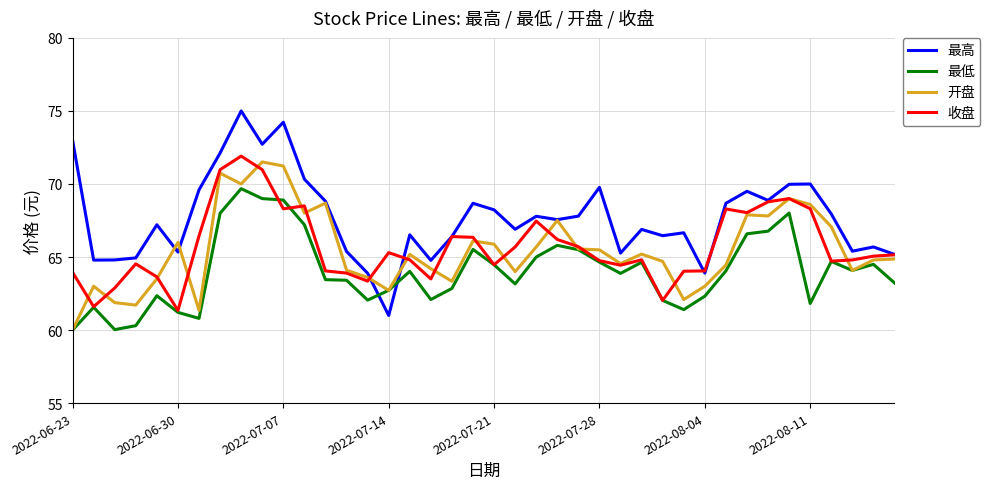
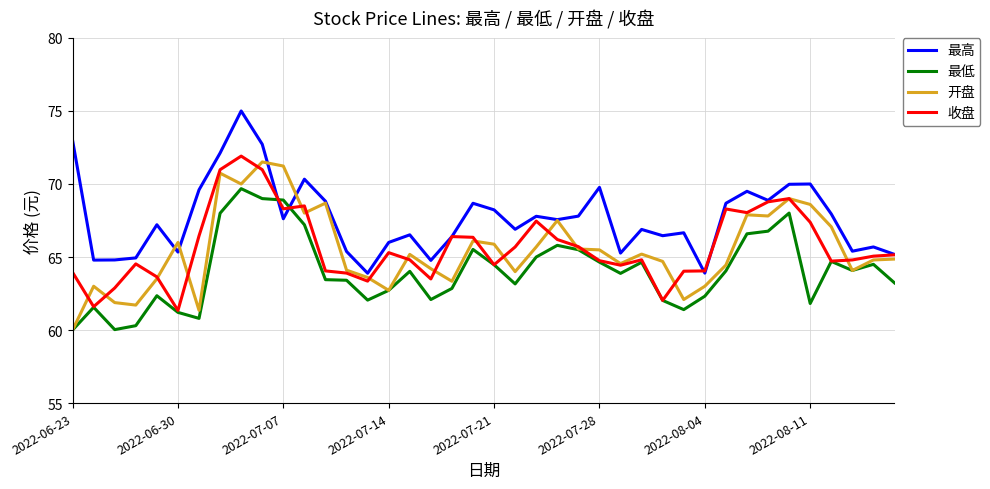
  {
    "最高": {
      "2022-06-23": 73.0,
      "2022-06-30": 65.3,
-     "2022-07-07": 74.2,
-     "2022-07-14": 61,
+     "2022-07-07": 67.6,
+     "2022-07-14": 66,
      "2022-07-21": 68.2,
      "2022-07-28": 69.8,
      "2022-08-11": 70.0
    },
    "最低": {
      "2022-07-07": 68.9,
      "2022-08-04": 62.3,
      "2022-08-11": 61.8
    },
    "开盘": {
      "2022-06-30": 66.0,
      "2022-07-07": 71.2,
      "2022-07-21": 65.9,
      "2022-07-28": 65.5,
      "2022-08-04": 63.0,
      "2022-08-11": 68.6
    },
    "收盘": {
      "2022-06-23": 64.0,
      "2022-07-07": 68.3,
      "2022-07-14": 65.3,
-     "2022-08-11": 68.3
+     "2022-08-11": 67.4
    }
  }
